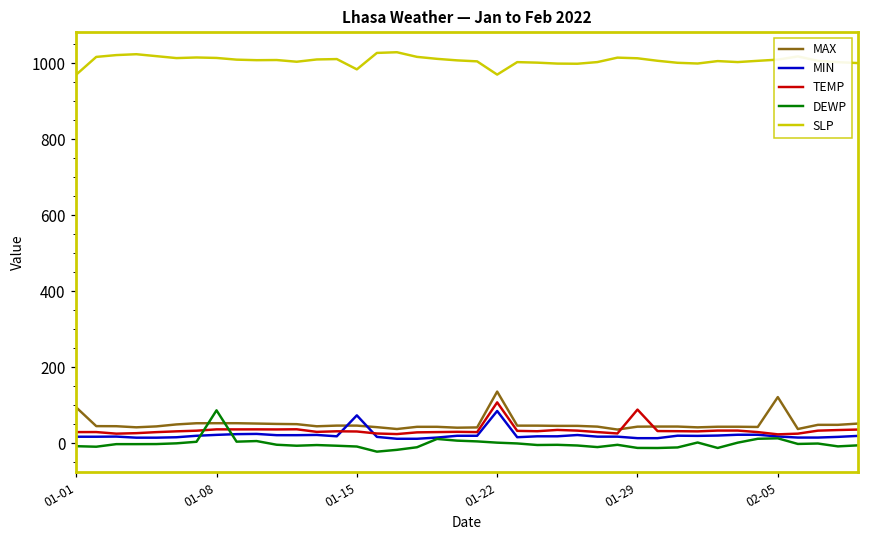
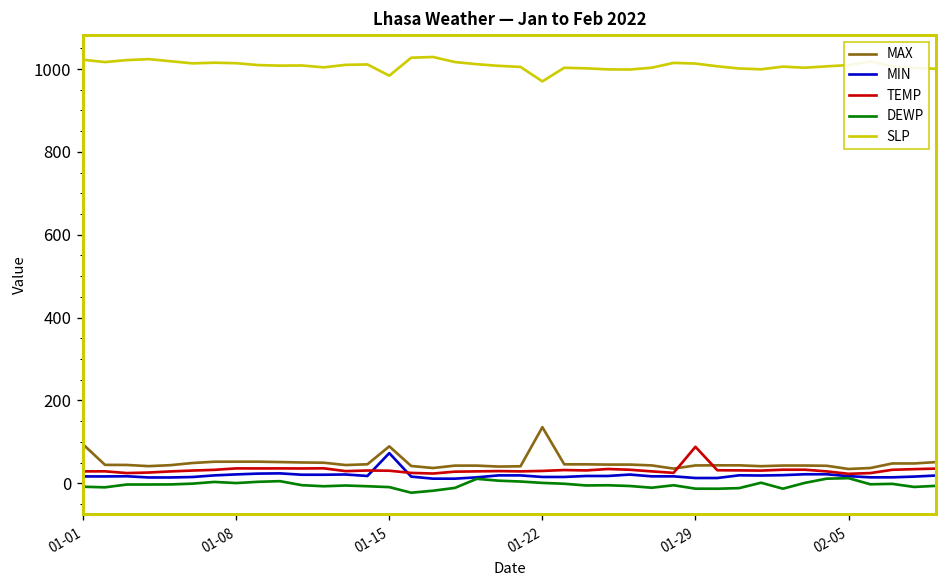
  {
    "MAX": {
      "01-01": 90,
      "01-08": 50,
-     "01-15": 50,
+     "01-15": 90,
      "01-22": 140,
      "01-29": 40,
-     "02-05": 120
+     "02-05": 30
    },
    "MIN": {
      "01-01": 20,
      "01-08": 20,
      "01-15": 70,
-     "01-22": 80,
+     "01-22": 20,
      "01-29": 10
    },
    "TEMP": {
      "01-01": 30,
      "01-08": 40,
      "01-15": 30,
-     "01-22": 110,
+     "01-22": 30,
      "01-29": 90
    },
    "DEWP": {
      "01-01": -10,
-     "01-08": 90,
+     "01-08": 0,
      "01-15": -10,
      "01-22": 0,
      "01-29": -10
    },
    "SLP": {
-     "01-01": 970,
+     "01-01": 1020,
      "01-08": 1010,
      "01-15": 980,
      "01-22": 970,
      "01-29": 1010
    }
  }
